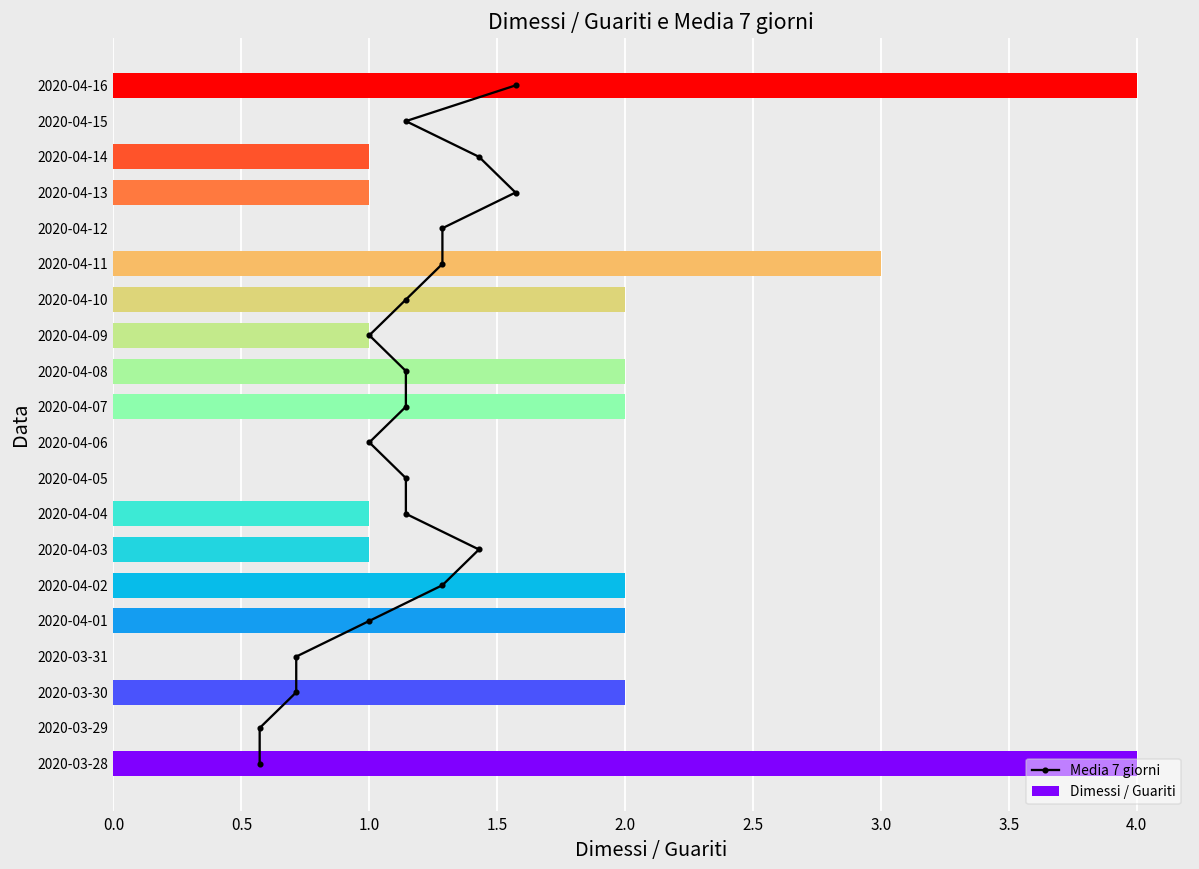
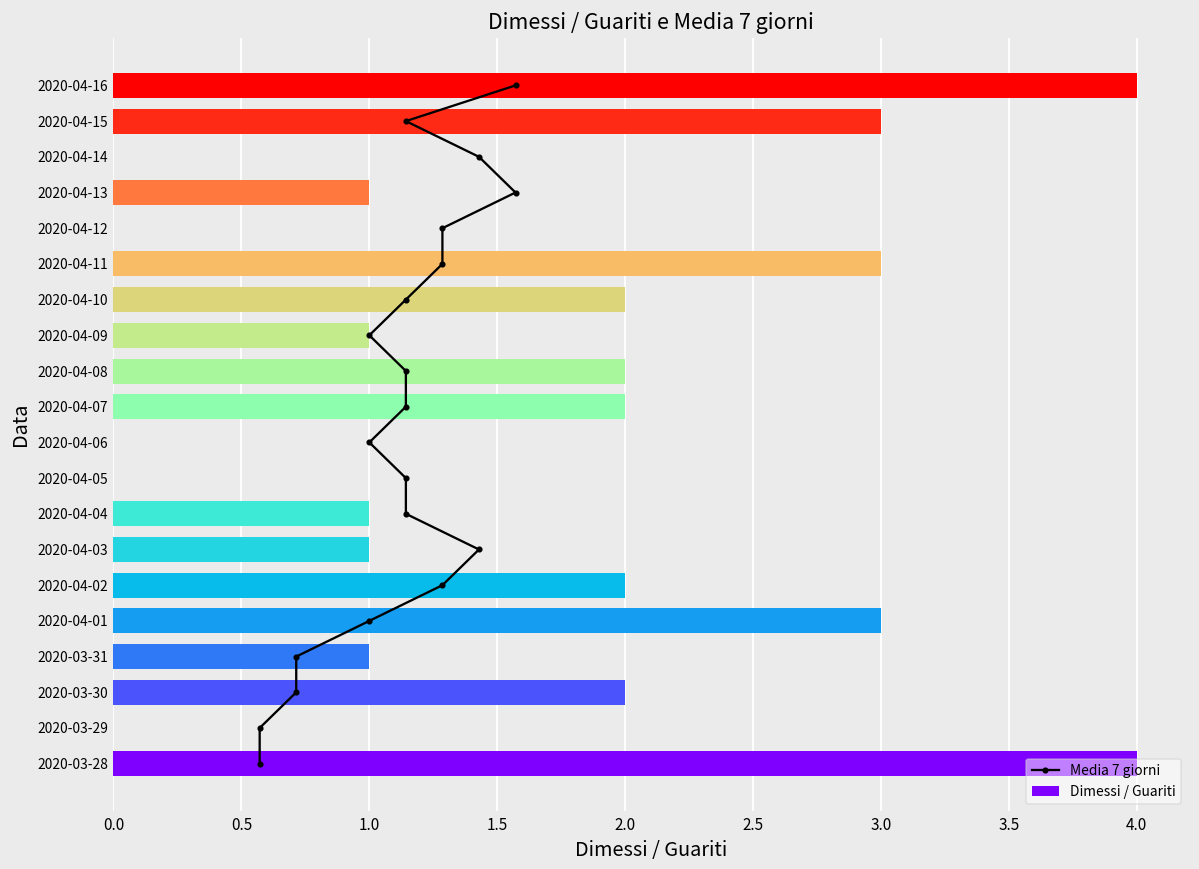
  {
    "Dimessi / Guariti": {
      "2020-04-16": 4,
-     "2020-04-15": 0,
-     "2020-04-14": 1,
+     "2020-04-15": 3,
+     "2020-04-14": 0,
      "2020-04-13": 1,
      "2020-04-12": 0,
      "2020-04-11": 3,
      "2020-04-10": 2,
      "2020-04-09": 1,
      "2020-04-08": 2,
      "2020-04-07": 2,
      "2020-04-06": 0,
      "2020-04-05": 0,
      "2020-04-04": 1,
      "2020-04-03": 1,
      "2020-04-02": 2,
-     "2020-04-01": 2,
-     "2020-03-31": 0,
+     "2020-04-01": 3,
+     "2020-03-31": 1,
      "2020-03-30": 2,
      "2020-03-29": 0
    }
  }
